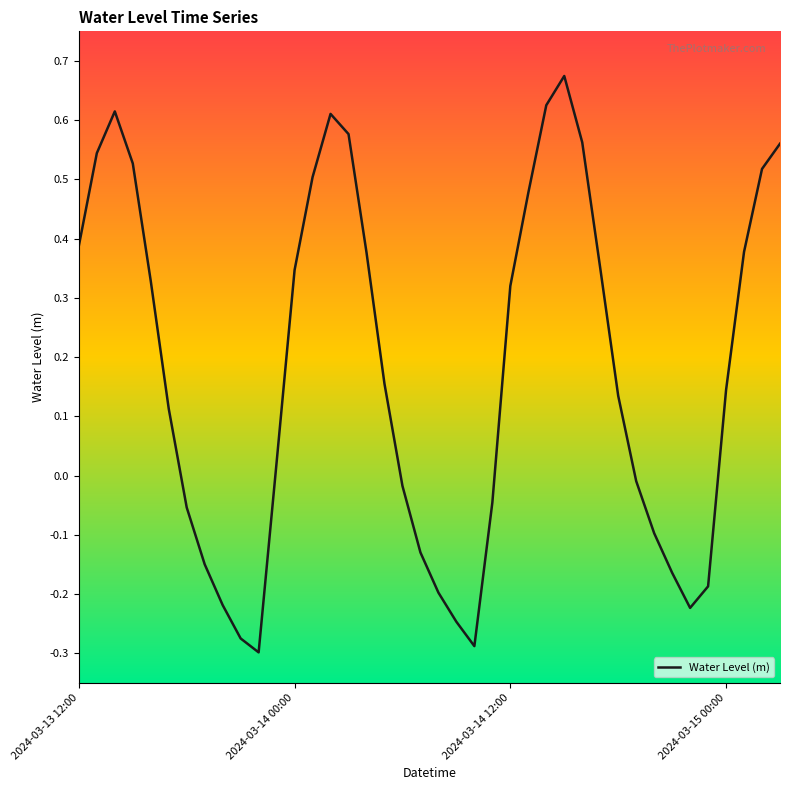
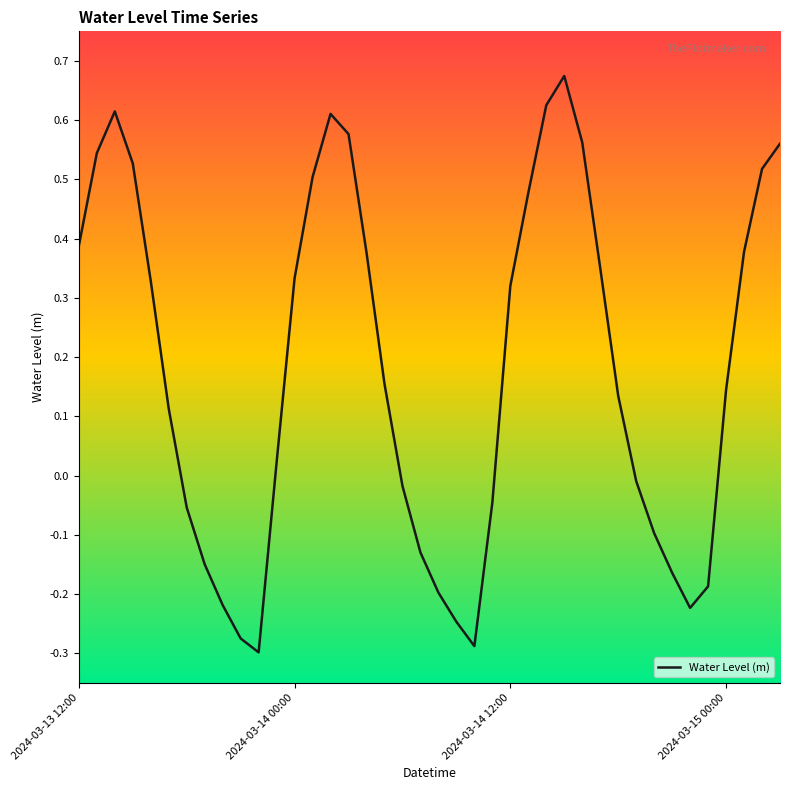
  {
    "2024-03-13 12:00": 0.39,
-   "2024-03-14 00:00": 0.35,
+   "2024-03-14 00:00": 0.33,
    "2024-03-14 12:00": 0.32,
    "2024-03-15 00:00": 0.14
  }
